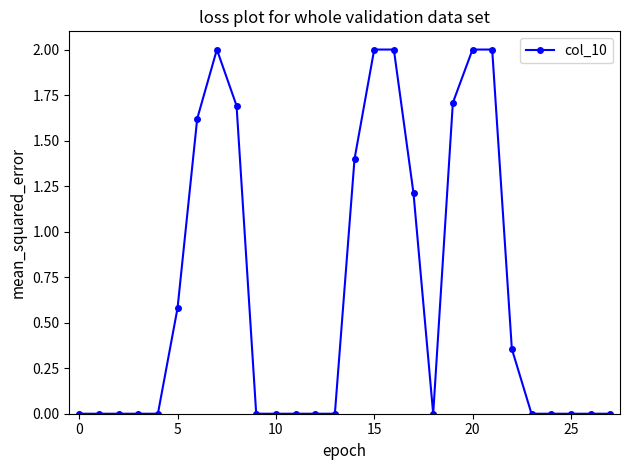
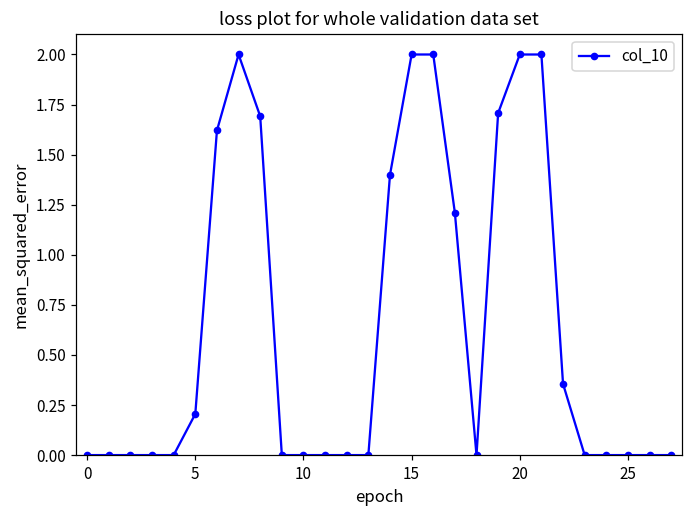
  {
    "0": 0.00,
-   "5": 0.58,
+   "5": 0.21,
    "10": 0.00,
    "15": 2.00,
    "20": 2.00,
    "25": 0.00
  }
